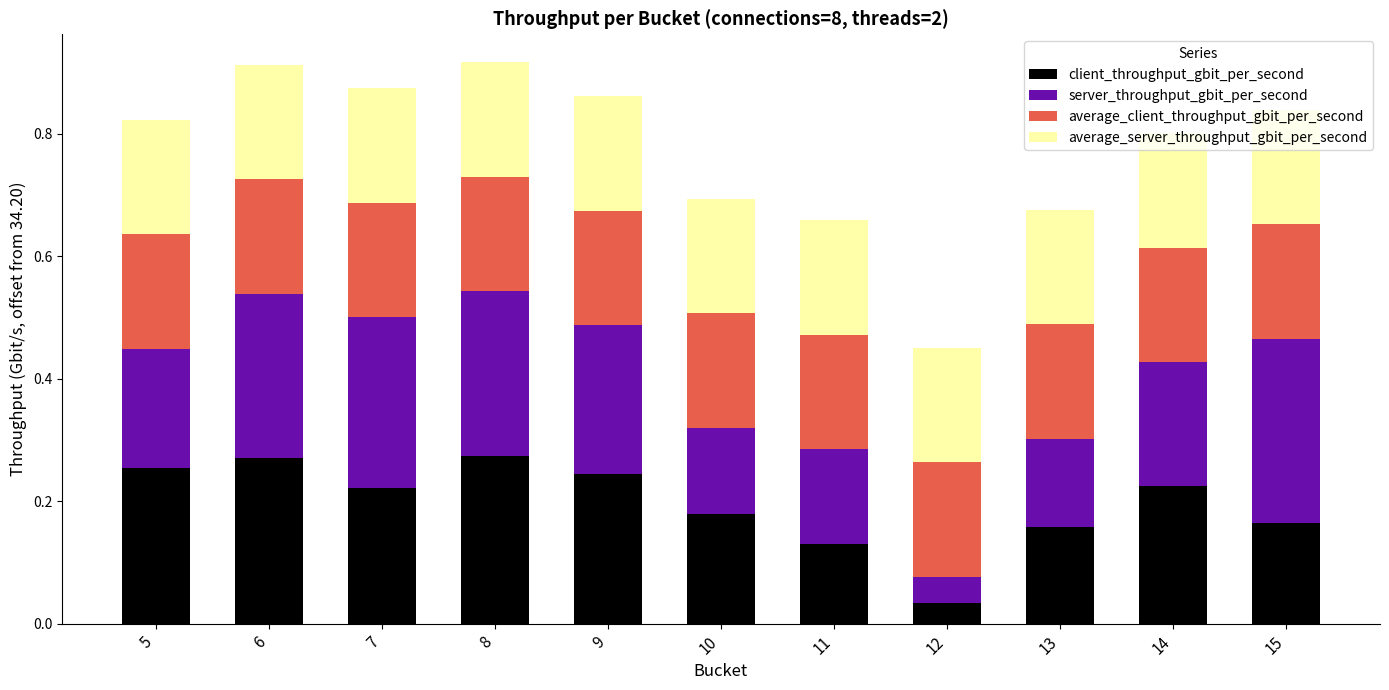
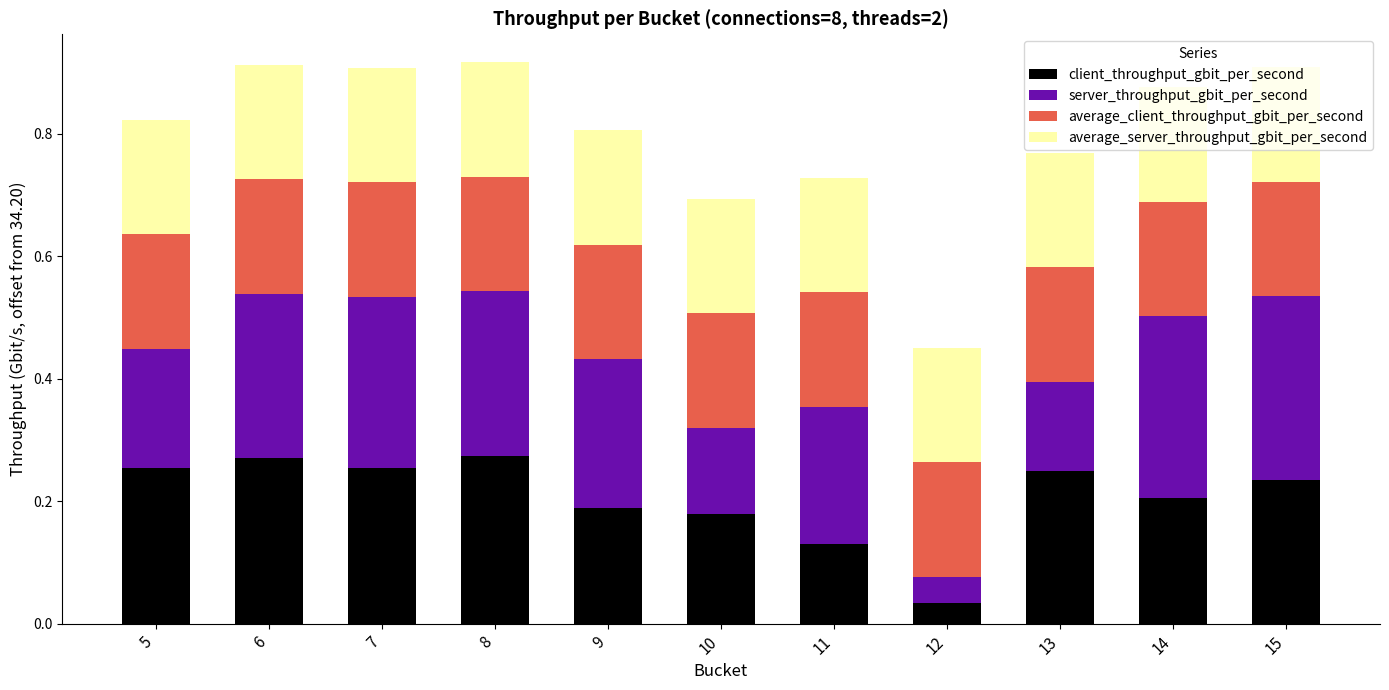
  {
    "client_throughput_gbit_per_second": {
      "5": 0.25,
      "6": 0.27,
-     "7": 0.22,
+     "7": 0.25,
      "8": 0.27,
-     "9": 0.24,
+     "9": 0.19,
      "10": 0.18,
      "11": 0.13,
      "12": 0.03,
-     "13": 0.16,
-     "14": 0.23,
-     "15": 0.16
+     "13": 0.25,
+     "14": 0.21,
+     "15": 0.23
    },
    "server_throughput_gbit_per_second": {
      "5": 0.19,
      "6": 0.27,
      "7": 0.28,
      "8": 0.27,
      "9": 0.24,
      "10": 0.14,
-     "11": 0.15,
+     "11": 0.22,
      "12": 0.04,
      "13": 0.14,
-     "14": 0.20,
+     "14": 0.30,
      "15": 0.30
    },
    "average_client_throughput_gbit_per_second": {
      "5": 0.19,
      "6": 0.19,
      "7": 0.19,
      "8": 0.19,
      "9": 0.19,
      "10": 0.19,
      "11": 0.19,
      "12": 0.19,
      "13": 0.19,
      "14": 0.19,
      "15": 0.19
    },
    "average_server_throughput_gbit_per_second": {
      "5": 0.19,
      "6": 0.19,
      "7": 0.19,
      "8": 0.19,
      "9": 0.19,
      "10": 0.19,
      "11": 0.19,
      "12": 0.19,
      "13": 0.19
    }
  }
